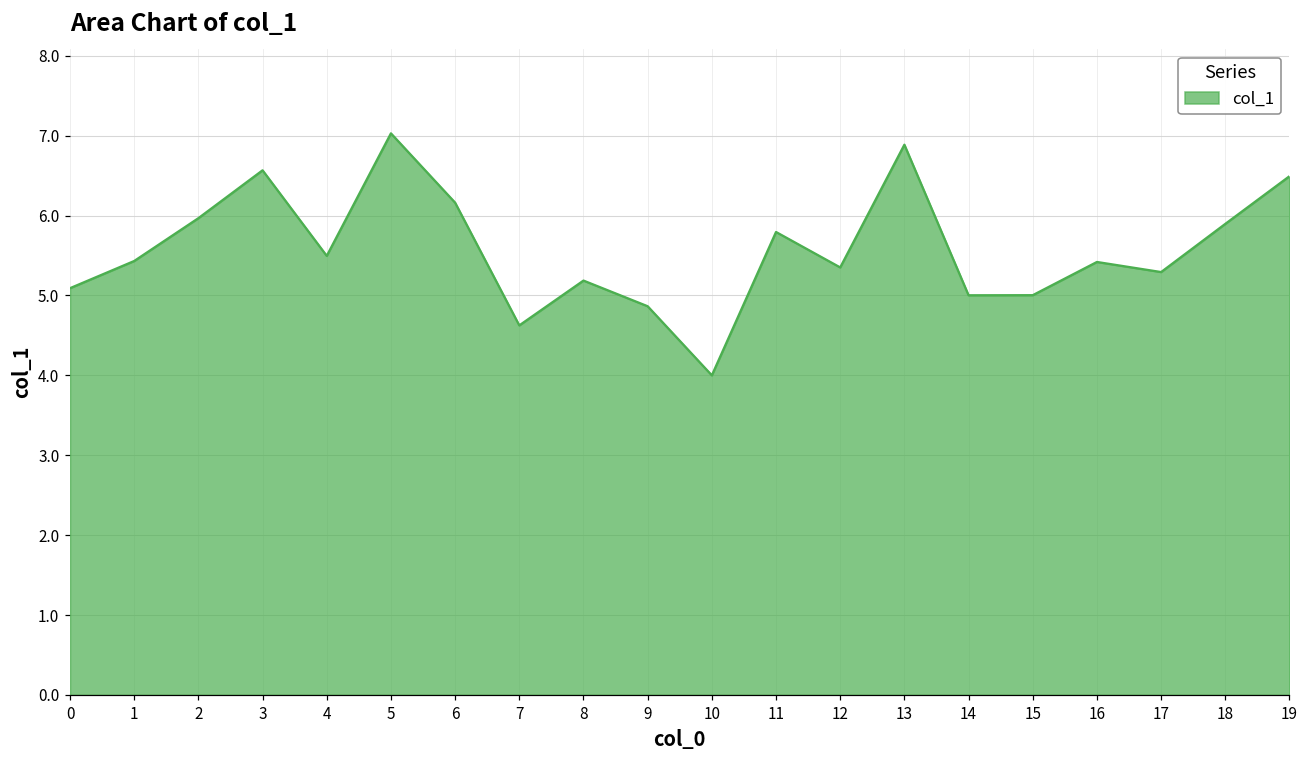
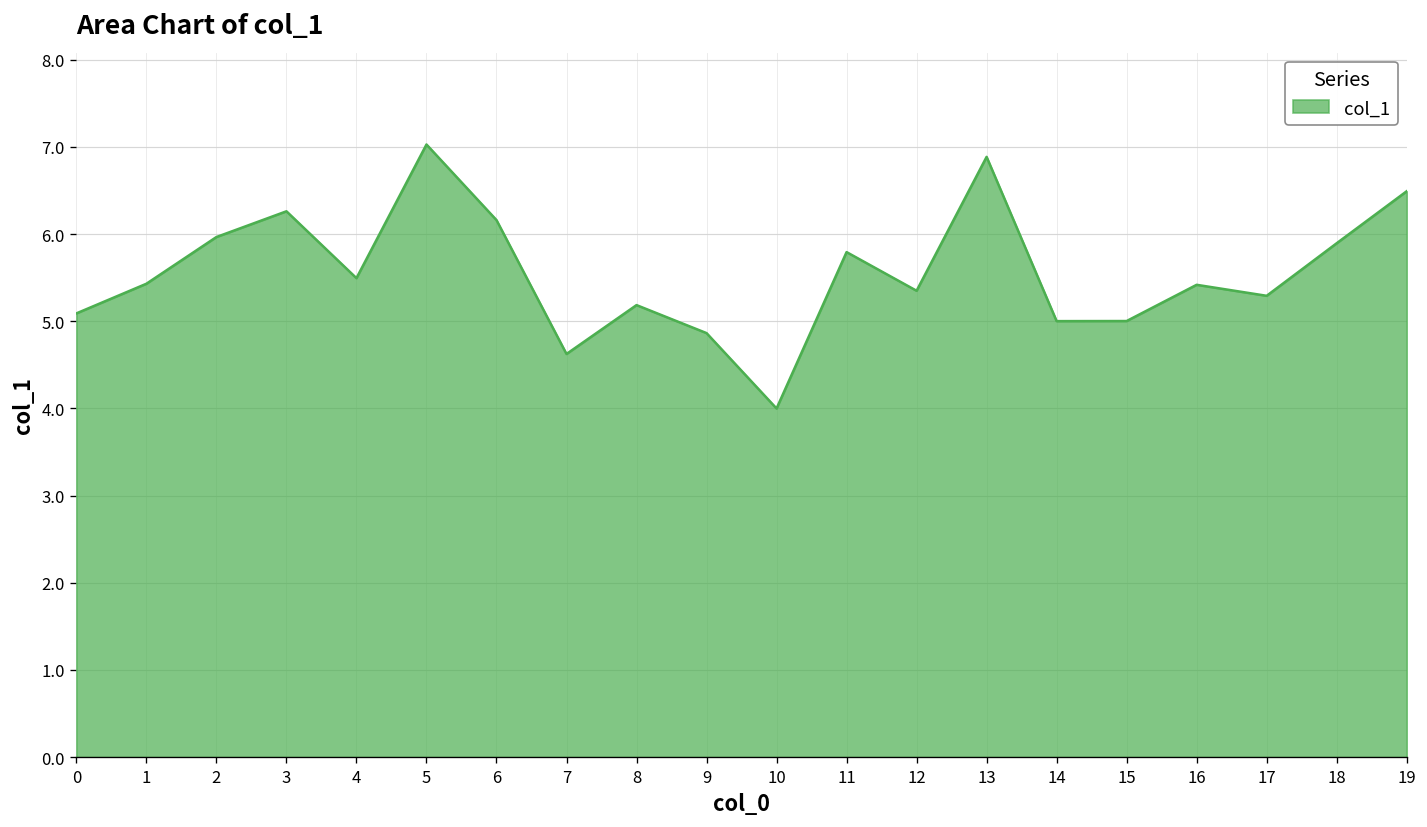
  {
    "0": 5.1,
    "1": 5.4,
    "2": 6.0,
-   "3": 6.6,
+   "3": 6.3,
    "4": 5.5,
    "5": 7.0,
    "6": 6.2,
    "7": 4.6,
    "8": 5.2,
    "9": 4.9,
    "10": 4.0,
    "11": 5.8,
    "12": 5.4,
    "13": 6.9,
    "14": 5.0,
    "15": 5.0,
    "16": 5.4,
    "17": 5.3,
    "18": 5.9,
    "19": 6.5
  }
